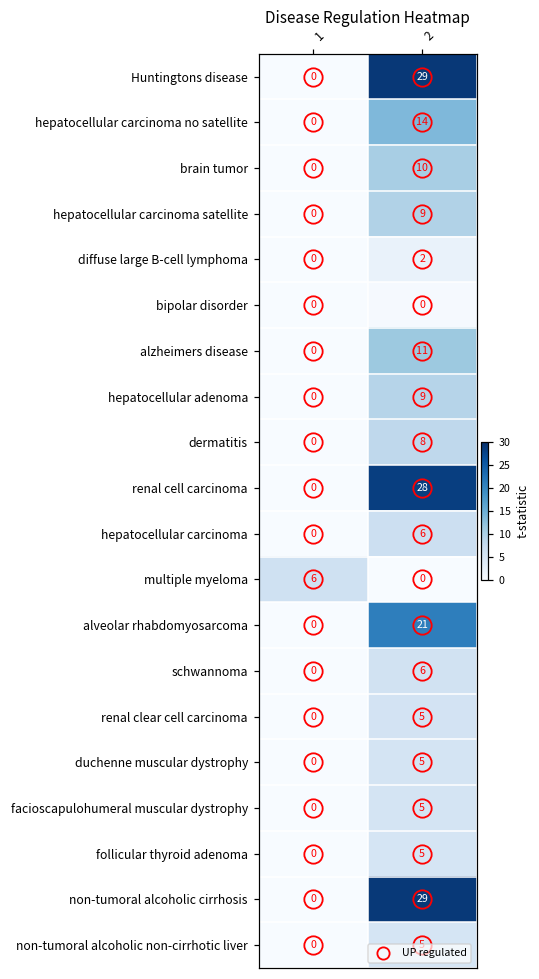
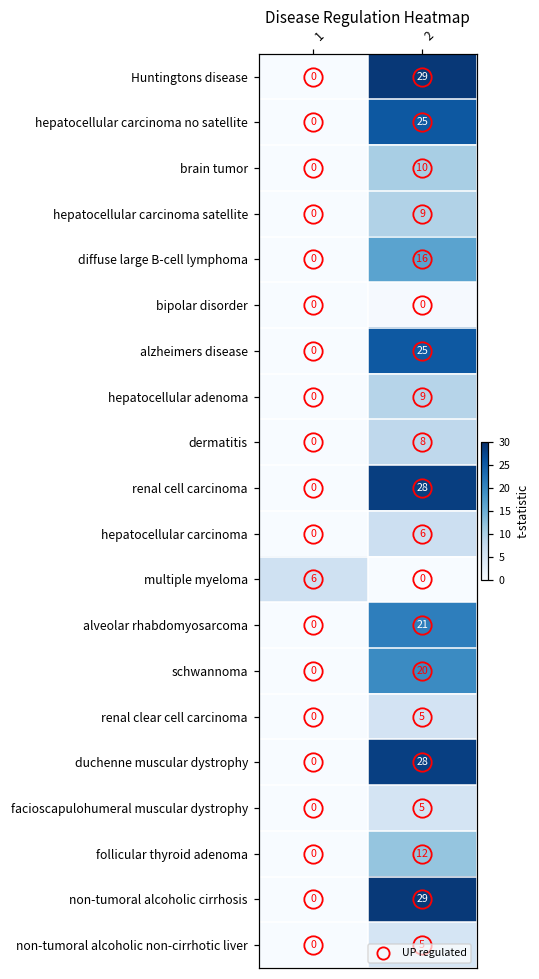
  {
    "hepatocellular carcinoma no satellite": {
-     "2": 14
+     "2": 25
    },
    "diffuse large B-cell lymphoma": {
-     "2": 2
+     "2": 16
    },
    "alzheimers disease": {
-     "2": 11
+     "2": 25
    },
    "schwannoma": {
-     "2": 6
+     "2": 20
    },
    "duchenne muscular dystrophy": {
-     "2": 5
+     "2": 28
    },
    "follicular thyroid adenoma": {
-     "2": 5
+     "2": 12
    }
  }
